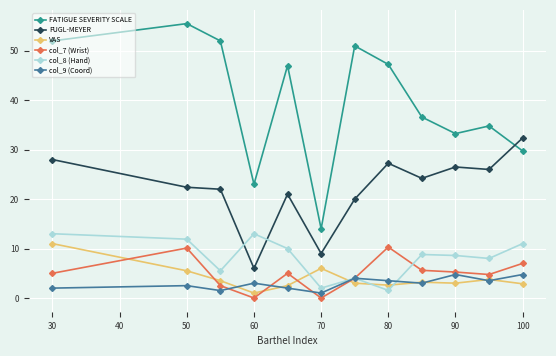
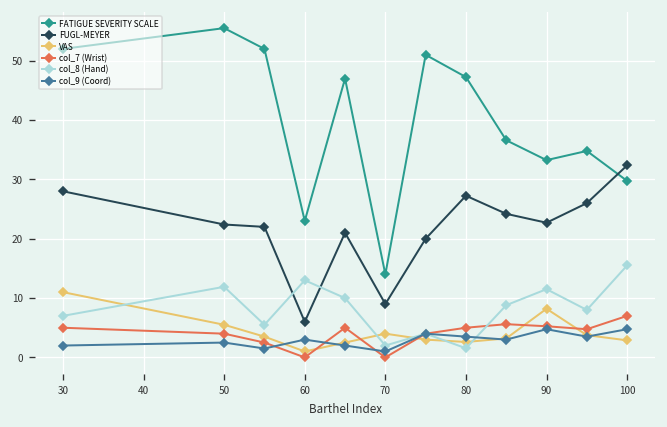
  {
    "FUGL-MEYER": {
      "30": 28,
      "50": 22,
      "60": 6,
      "70": 9,
      "80": 27,
-     "90": 27,
+     "90": 23,
      "100": 32
    },
    "VAS": {
      "30": 11,
      "50": 6,
      "60": 1,
-     "70": 6,
+     "70": 4,
      "80": 3,
-     "90": 3,
+     "90": 8,
      "100": 3
    },
    "col_7 (Wrist)": {
      "30": 5,
-     "50": 10,
+     "50": 4,
      "60": 0,
      "70": 0,
-     "80": 10,
+     "80": 5,
      "100": 7
    },
    "col_8 (Hand)": {
-     "30": 13,
+     "30": 7,
      "50": 12,
      "60": 13,
      "70": 2,
      "80": 2,
-     "90": 9,
-     "100": 11
+     "90": 12,
+     "100": 16
    }
  }
